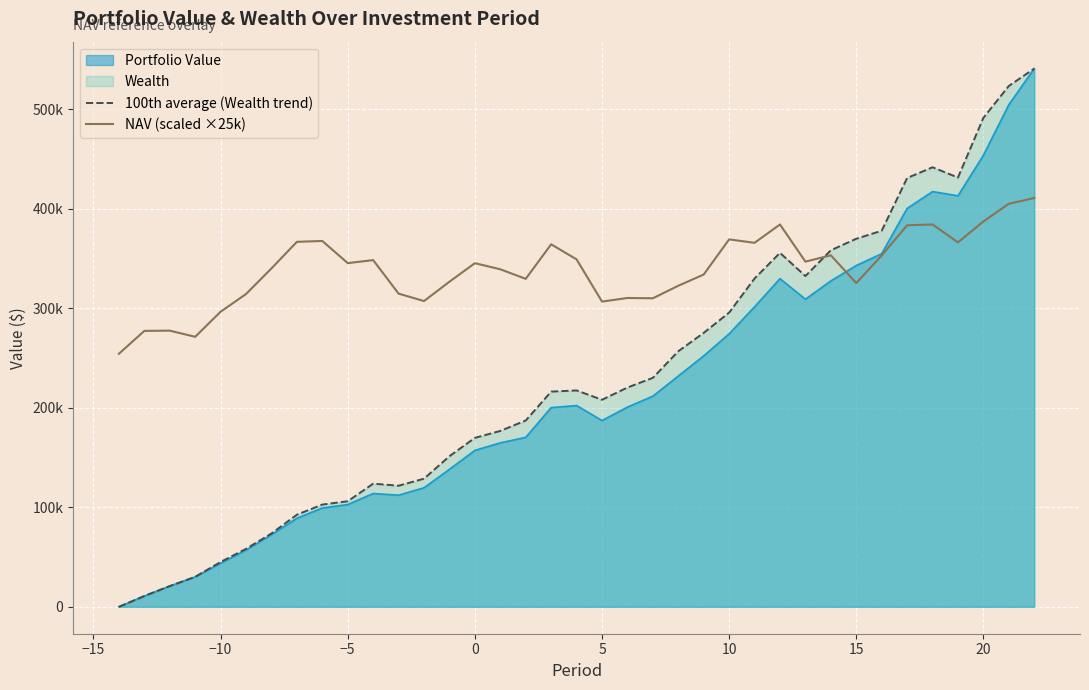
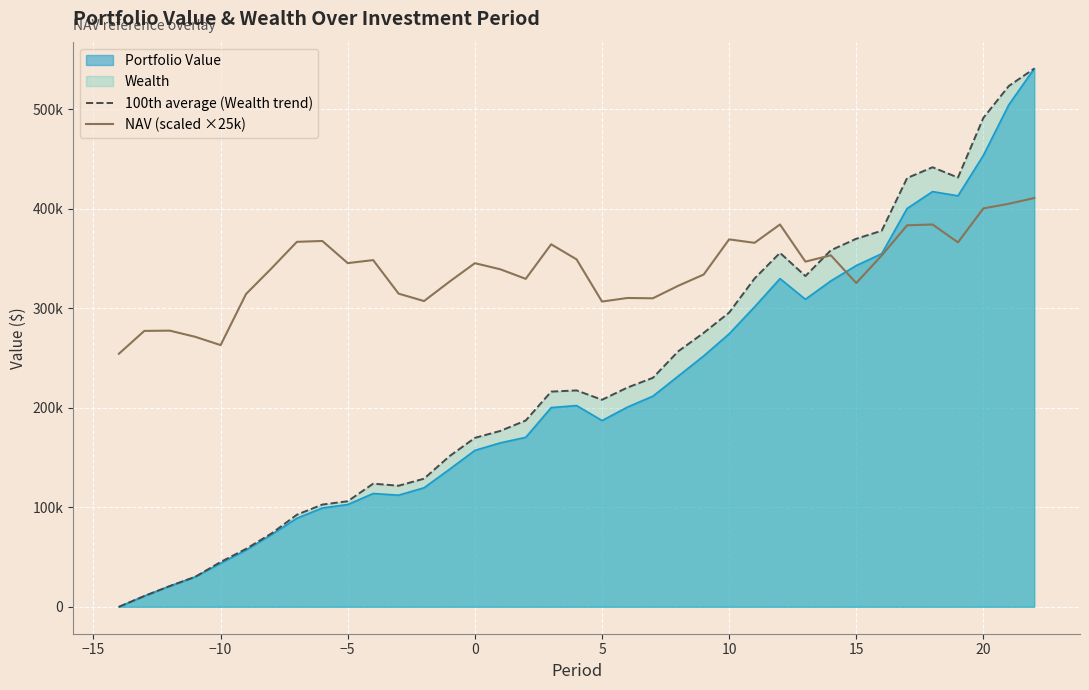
  {
    "NAV (scaled ×25k)": {
-     "−10": 300000,
+     "−10": 260000,
      "−5": 350000,
      "0": 350000,
      "5": 310000,
      "10": 370000,
      "15": 330000,
-     "20": 390000
+     "20": 400000
    }
  }
